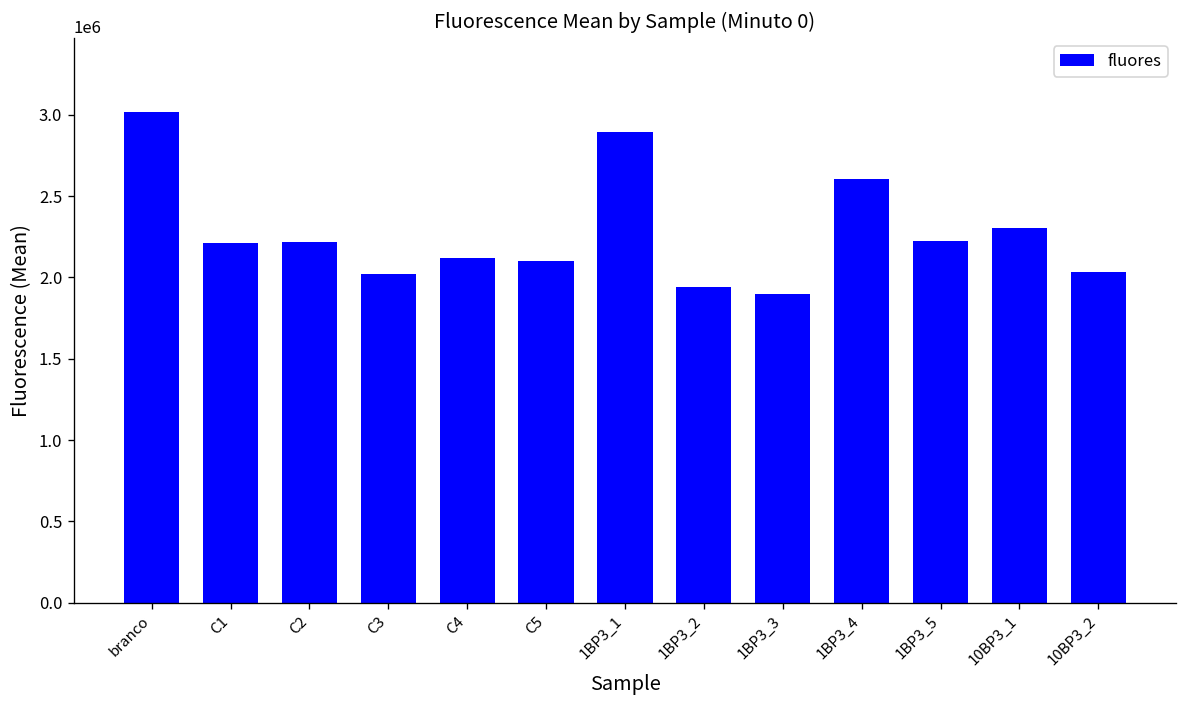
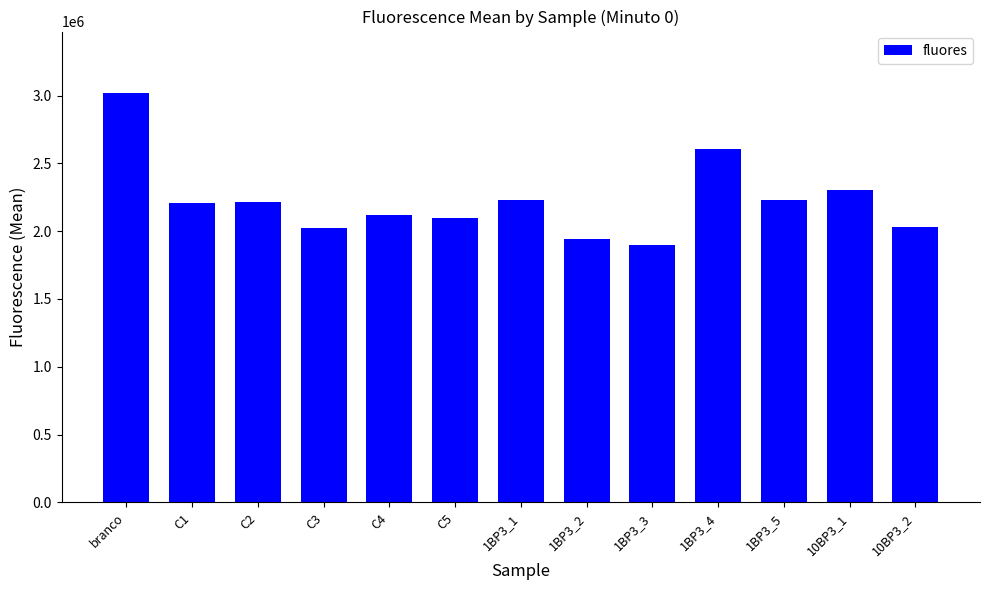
  {
    "branco": 3020000,
    "C1": 2210000,
    "C2": 2220000,
    "C3": 2020000,
    "C4": 2120000,
    "C5": 2100000,
-   "1BP3_1": 2900000,
+   "1BP3_1": 2230000,
    "1BP3_2": 1940000,
    "1BP3_3": 1900000,
    "1BP3_4": 2610000,
    "1BP3_5": 2230000,
    "10BP3_1": 2300000,
    "10BP3_2": 2030000
  }
